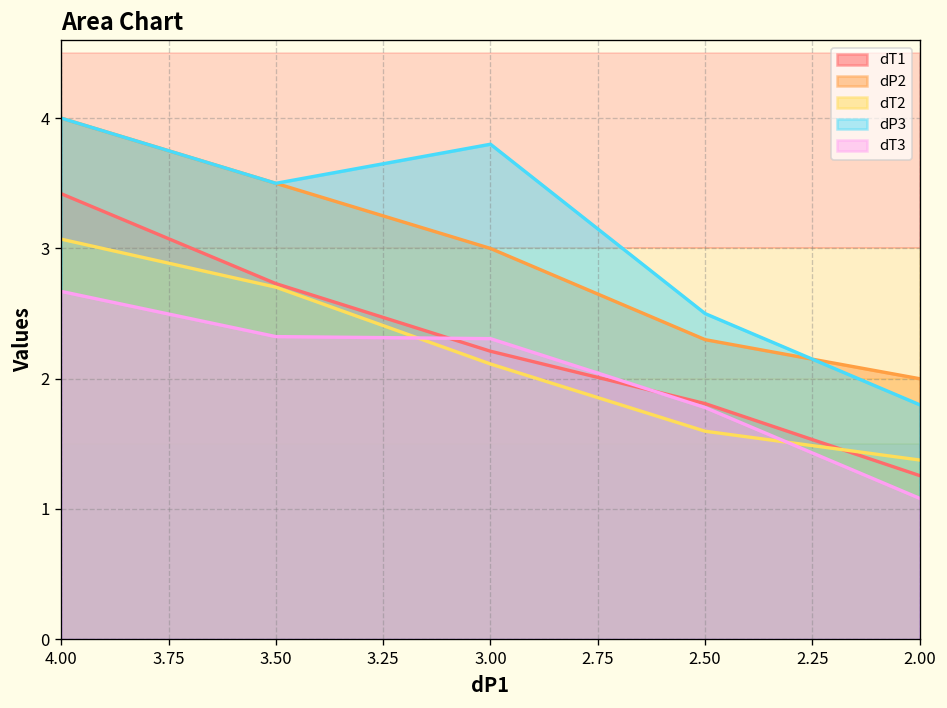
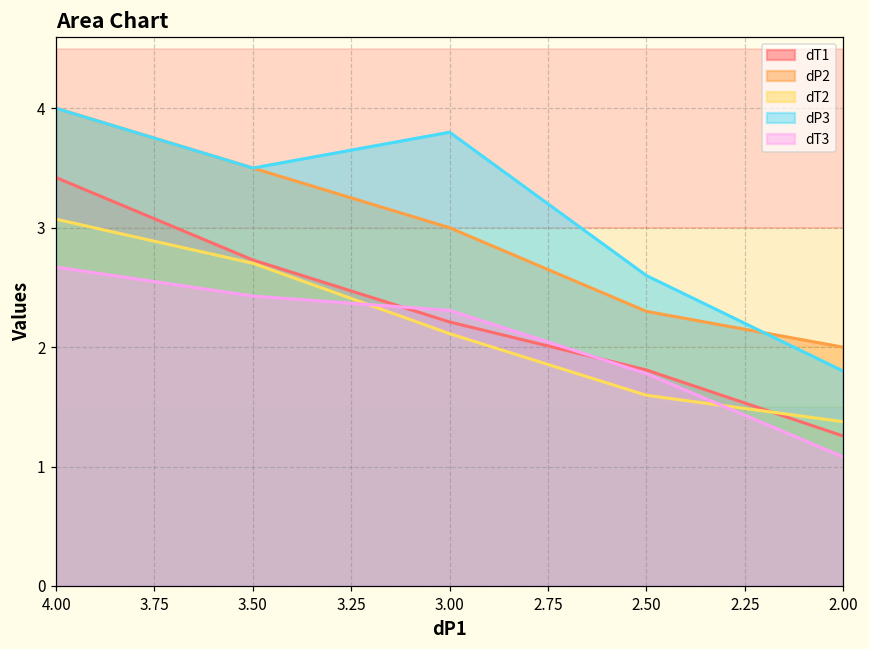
  {
    "dP3": {
      "3.00": 3.8,
-     "2.50": 2.5,
+     "2.50": 2.6,
      "2.00": 1.8
    },
    "dT3": {
      "4.00": 2.67,
-     "3.50": 2.32,
+     "3.50": 2.43,
      "3.00": 2.31,
      "2.50": 1.78,
      "2.00": 1.08
    }
  }
